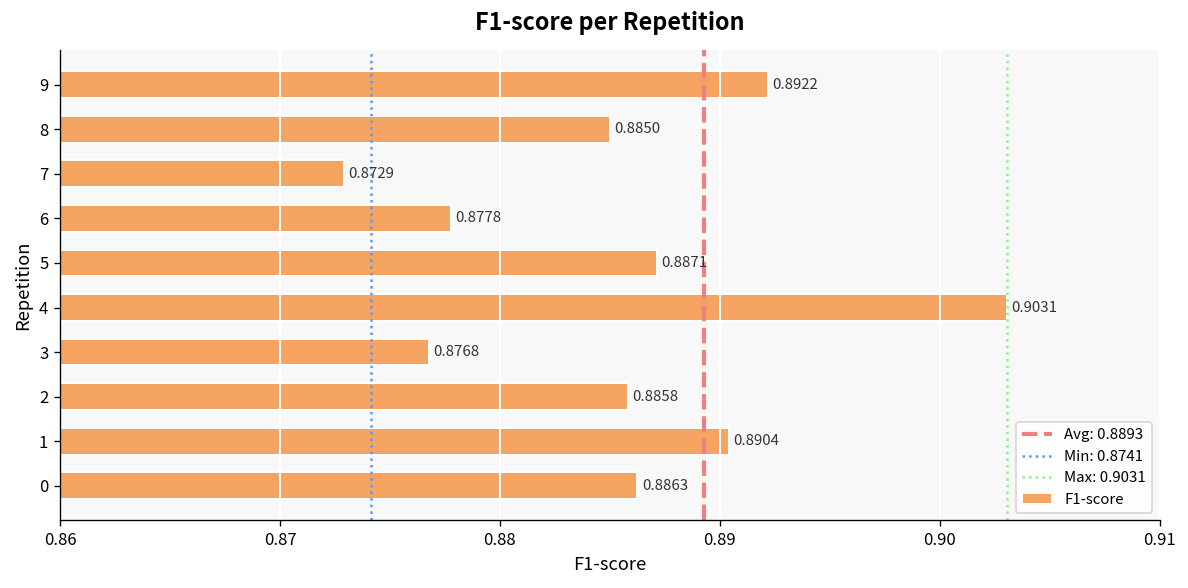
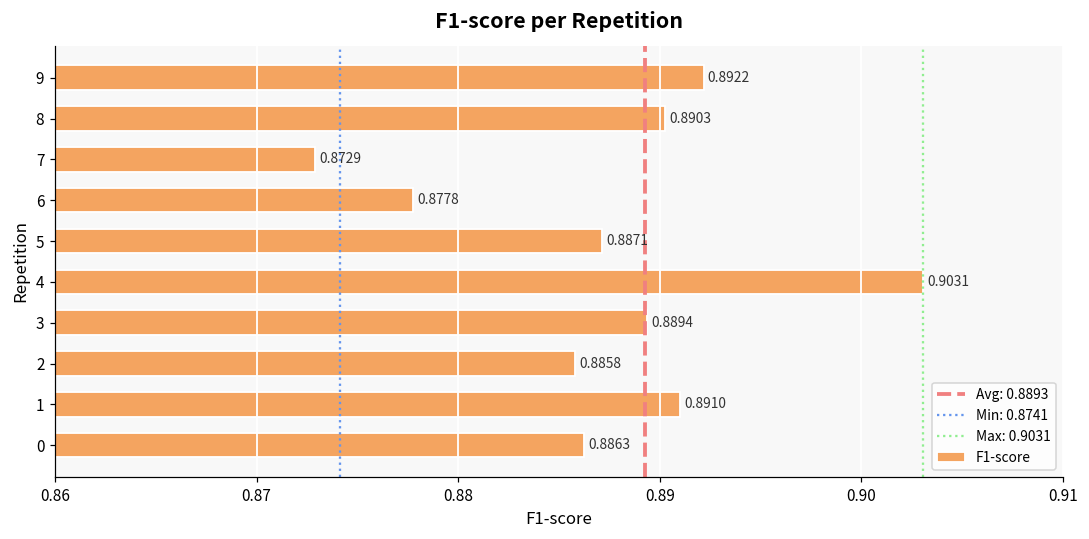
  {
    "9": 0.8922,
-   "8": 0.8850,
+   "8": 0.8903,
    "7": 0.8729,
    "6": 0.8778,
    "5": 0.8871,
    "4": 0.9031,
-   "3": 0.8768,
+   "3": 0.8894,
    "2": 0.8858,
-   "1": 0.8904,
+   "1": 0.8910,
    "0": 0.8863
  }
